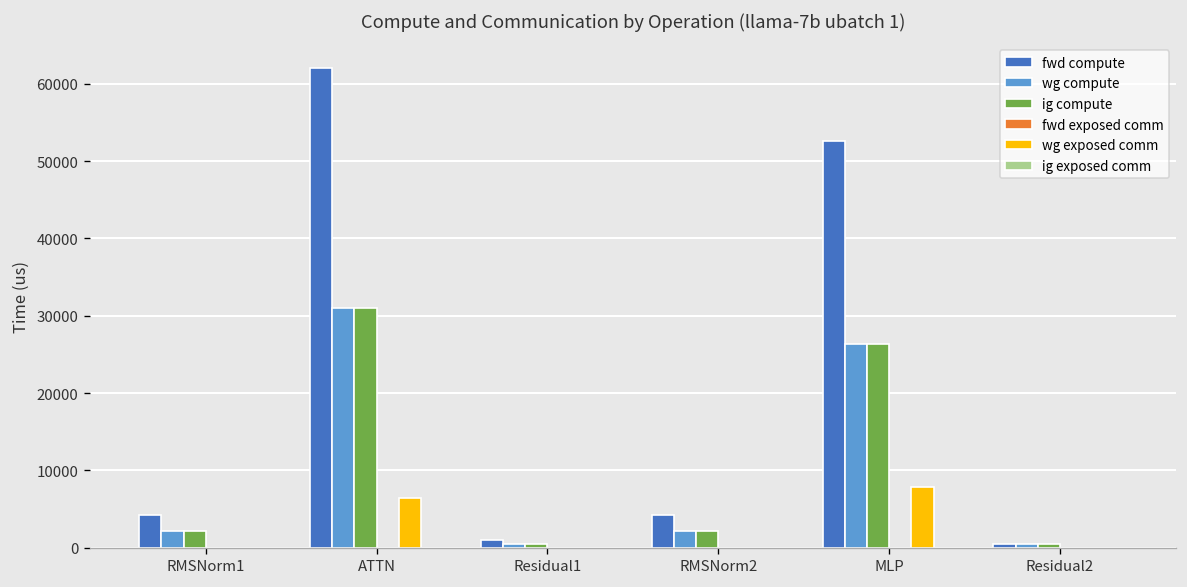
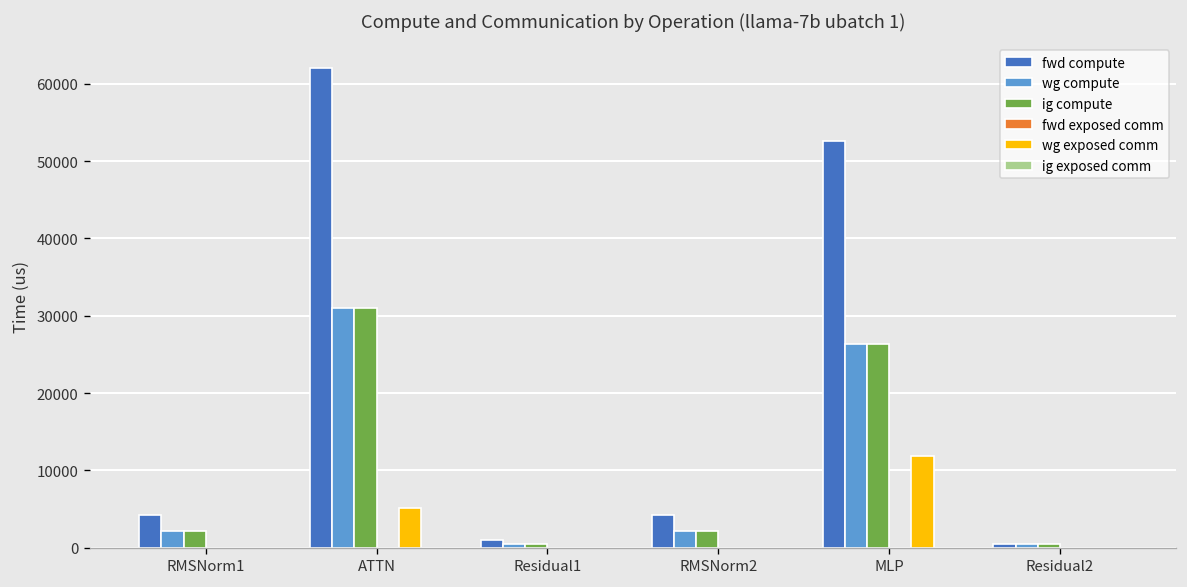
  {
    "ig compute": {
      "RMSNorm1": 2000,
      "ATTN": 31000,
      "Residual1": 1000,
      "RMSNorm2": 2000,
      "MLP": 26000,
      "Residual2": 1000
    },
    "fwd exposed comm": {
      "RMSNorm1": 0,
      "ATTN": 0,
      "Residual1": 0,
      "RMSNorm2": 0,
      "MLP": 0,
      "Residual2": 0
    },
    "wg exposed comm": {
      "RMSNorm1": 0,
-     "ATTN": 6000,
+     "ATTN": 5000,
      "Residual1": 0,
      "RMSNorm2": 0,
-     "MLP": 8000,
+     "MLP": 12000,
      "Residual2": 0
    },
    "ig exposed comm": {
      "RMSNorm1": 0,
      "ATTN": 0,
      "Residual1": 0,
      "RMSNorm2": 0,
      "MLP": 0,
      "Residual2": 0
    }
  }
